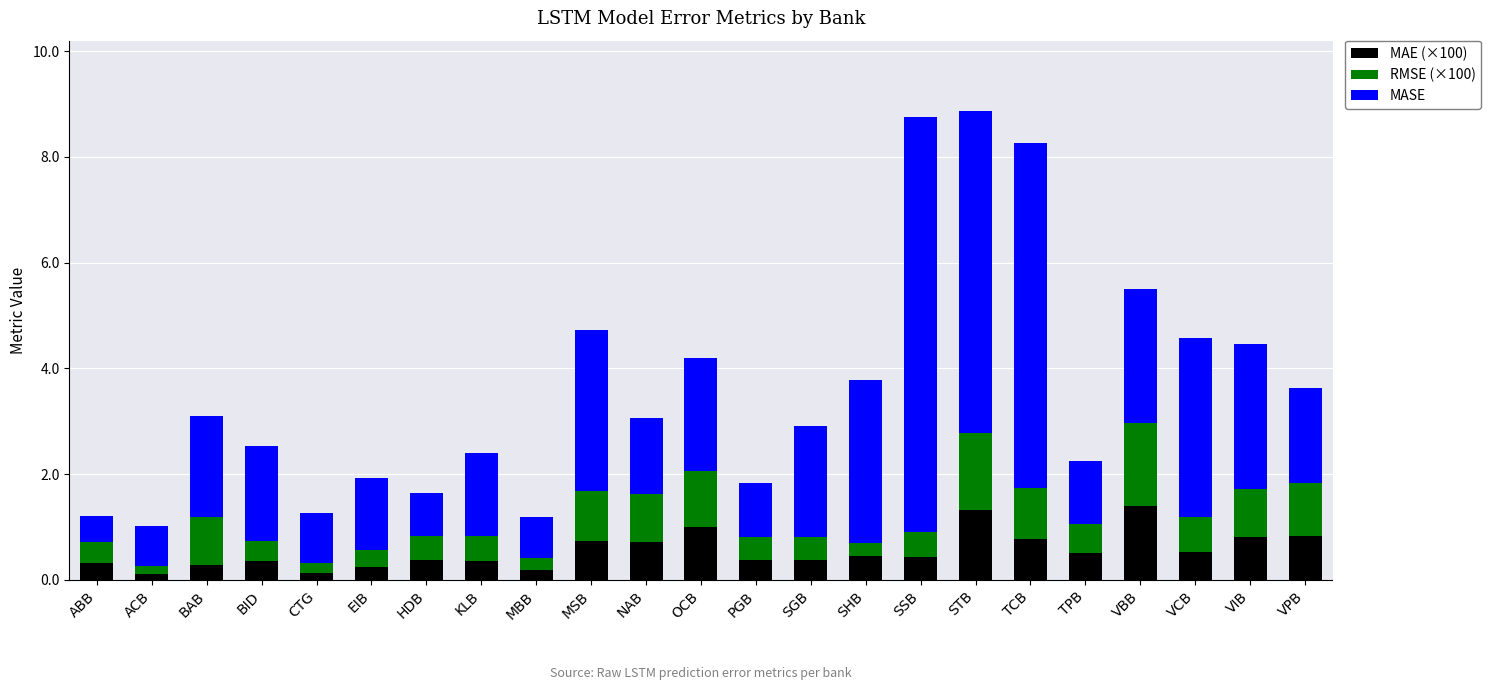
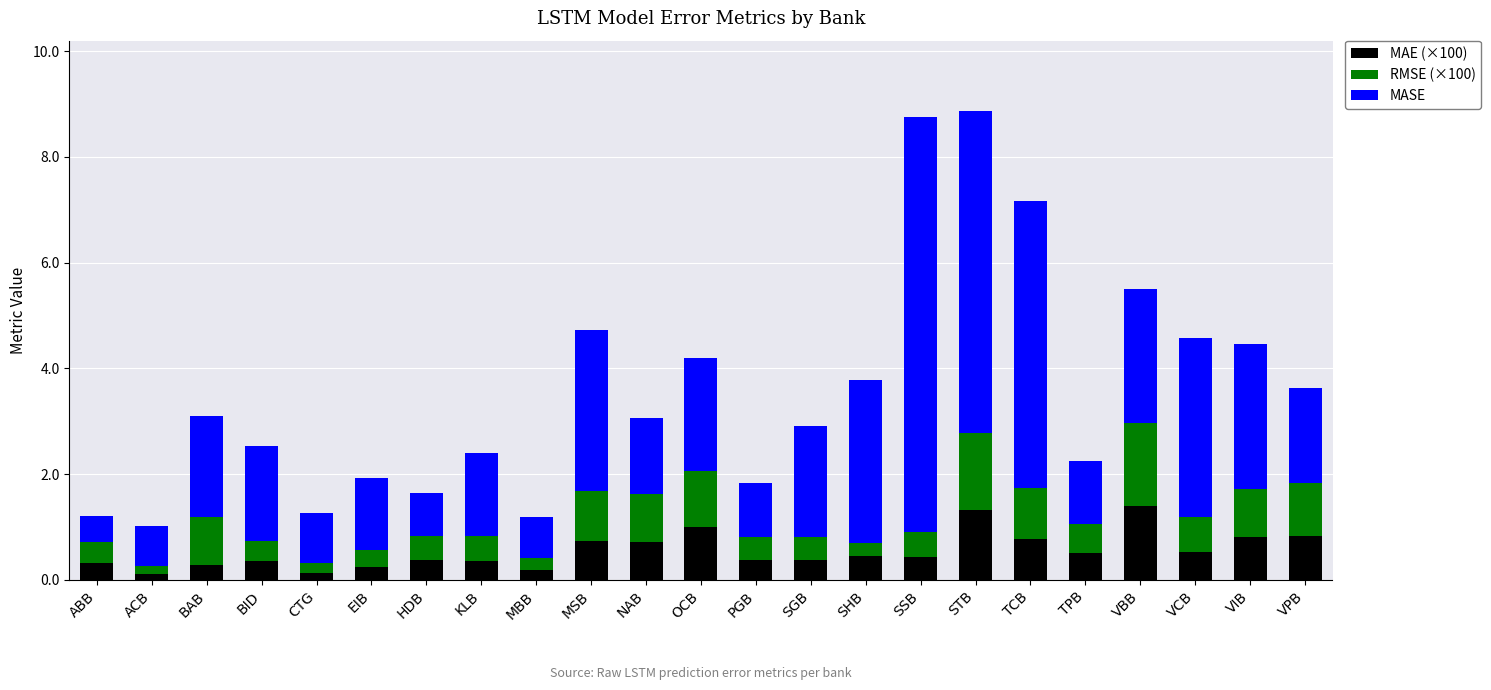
  {
    "MAE (×100)": {
      "ABB": 0.3,
      "ACB": 0.1,
      "BAB": 0.3,
      "BID": 0.3,
      "CTG": 0.1,
      "EIB": 0.3,
      "HDB": 0.4,
      "KLB": 0.4,
      "MBB": 0.2,
      "MSB": 0.7,
      "NAB": 0.7,
      "OCB": 1.0,
      "PGB": 0.4,
      "SGB": 0.4,
      "SHB": 0.5,
      "SSB": 0.4,
      "STB": 1.3,
      "TCB": 0.8,
      "TPB": 0.5,
      "VBB": 1.4,
      "VCB": 0.5,
      "VIB": 0.8,
      "VPB": 0.8
    },
    "RMSE (×100)": {
      "ABB": 0.4,
      "ACB": 0.2,
      "BAB": 0.9,
      "BID": 0.4,
      "CTG": 0.2,
      "EIB": 0.3,
      "HDB": 0.5,
      "KLB": 0.5,
      "MBB": 0.2,
      "MSB": 0.9,
      "NAB": 0.9,
      "OCB": 1.1,
      "PGB": 0.4,
      "SGB": 0.4,
      "SHB": 0.2,
      "SSB": 0.5,
      "STB": 1.5,
      "TCB": 1.0,
      "TPB": 0.5,
      "VBB": 1.6,
      "VCB": 0.7,
      "VIB": 0.9,
      "VPB": 1.0
    },
    "MASE": {
      "ABB": 0.5,
      "ACB": 0.8,
      "BAB": 1.9,
      "BID": 1.8,
      "CTG": 0.9,
      "EIB": 1.4,
      "HDB": 0.8,
      "KLB": 1.6,
      "MBB": 0.8,
      "MSB": 3.0,
      "NAB": 1.4,
      "OCB": 2.1,
      "PGB": 1.0,
      "SGB": 2.1,
      "SHB": 3.1,
      "SSB": 7.9,
      "STB": 6.1,
-     "TCB": 6.5,
+     "TCB": 5.4,
      "TPB": 1.2,
      "VBB": 2.5,
      "VCB": 3.4,
      "VIB": 2.7,
      "VPB": 1.8
    }
  }
